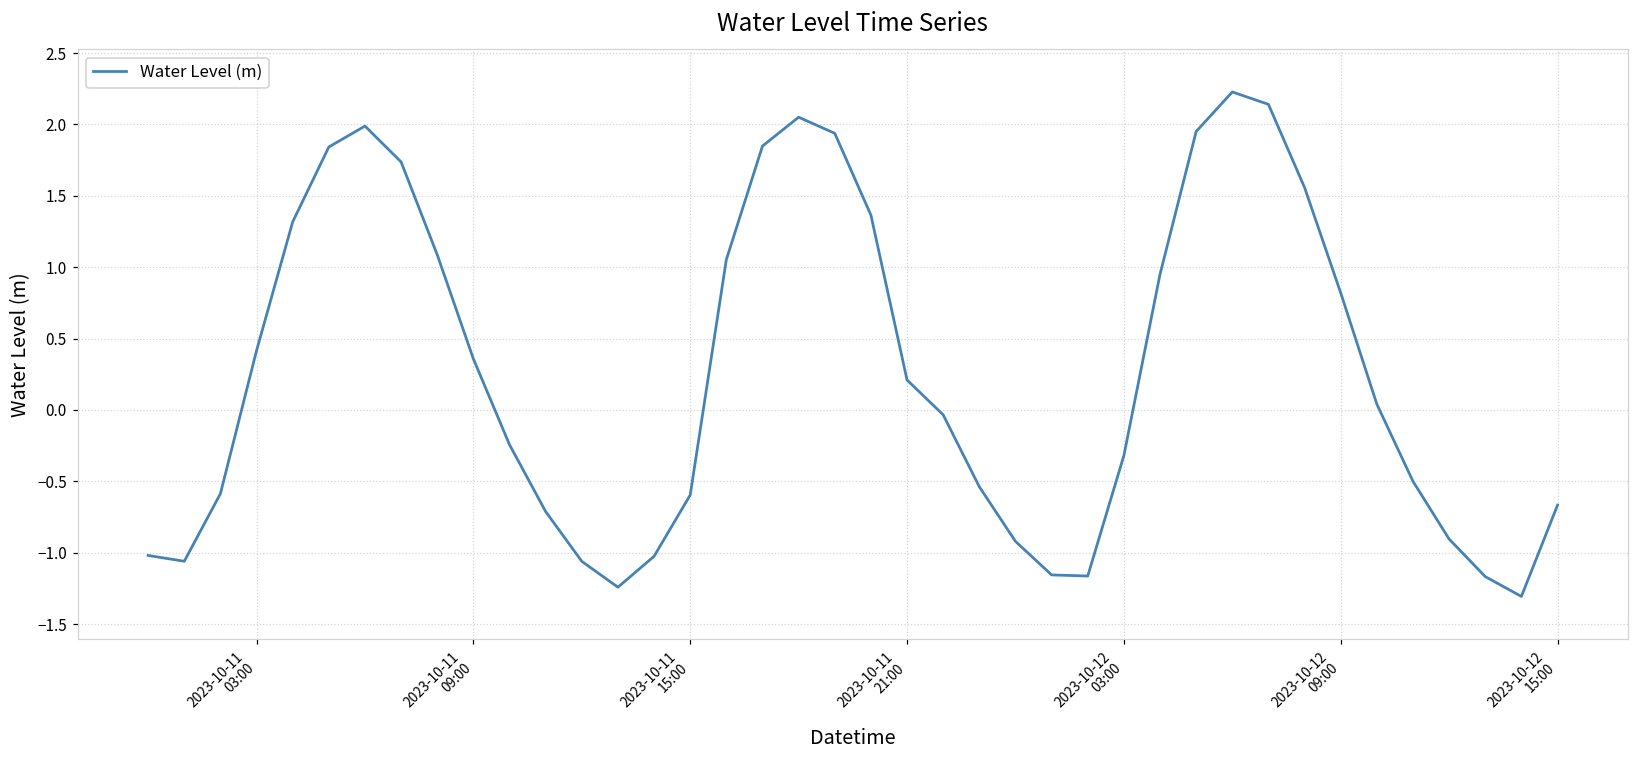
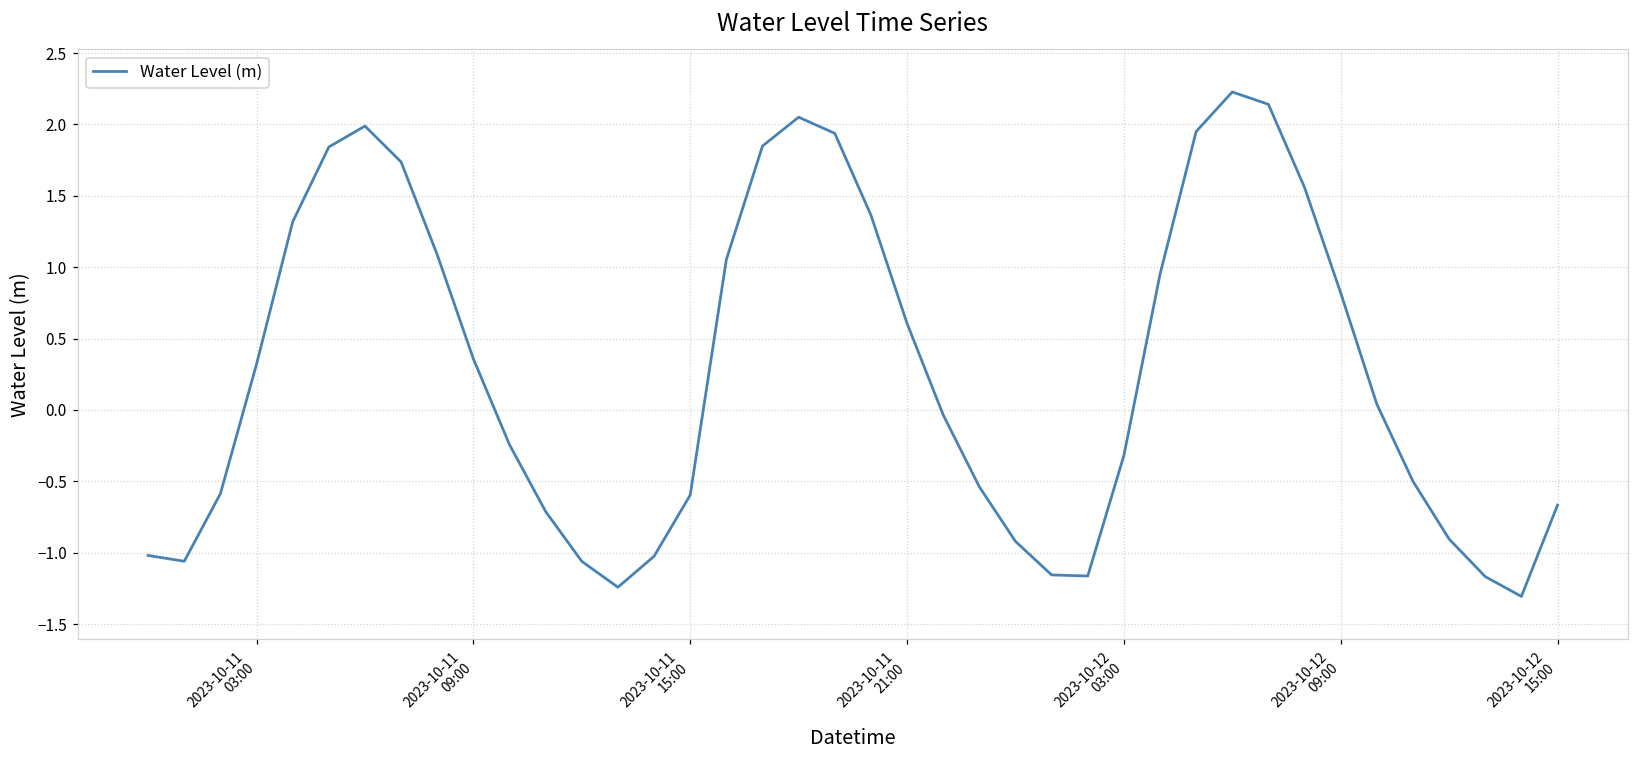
  {
-   "2023-10-11 03:00": 0.42,
+   "2023-10-11 03:00": 0.32,
    "2023-10-11 09:00": 0.36,
    "2023-10-11 15:00": -0.60,
-   "2023-10-11 21:00": 0.21,
+   "2023-10-11 21:00": 0.61,
    "2023-10-12 03:00": -0.32,
    "2023-10-12 09:00": 0.82,
    "2023-10-12 15:00": -0.67
  }
